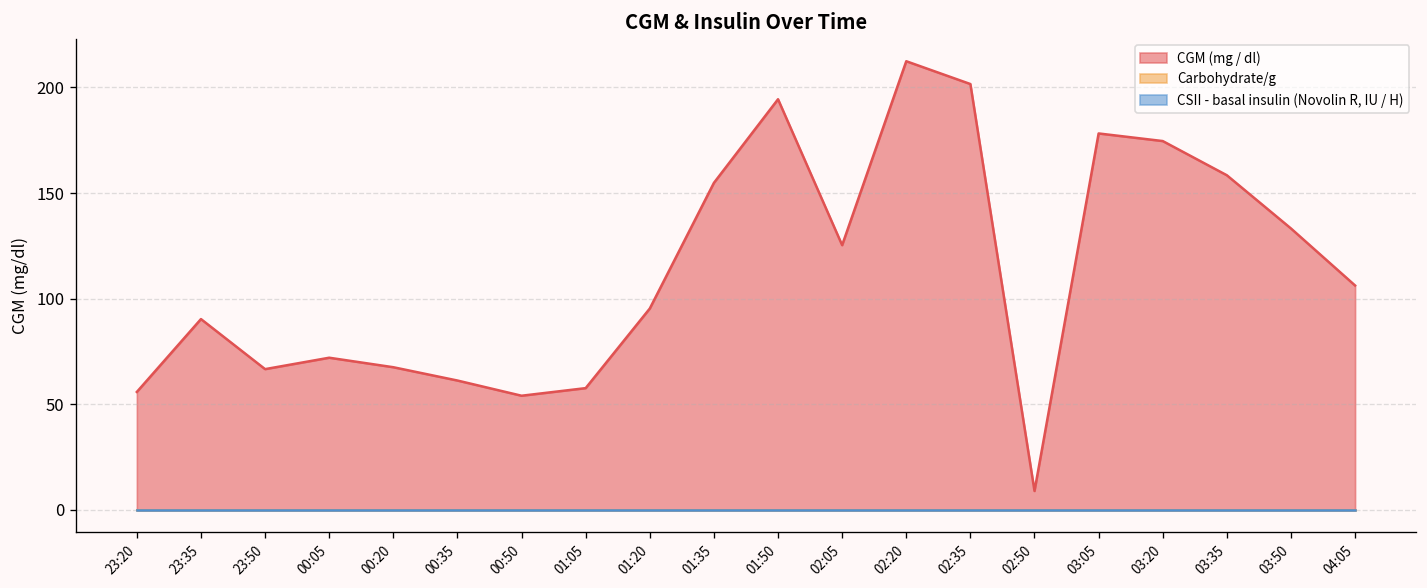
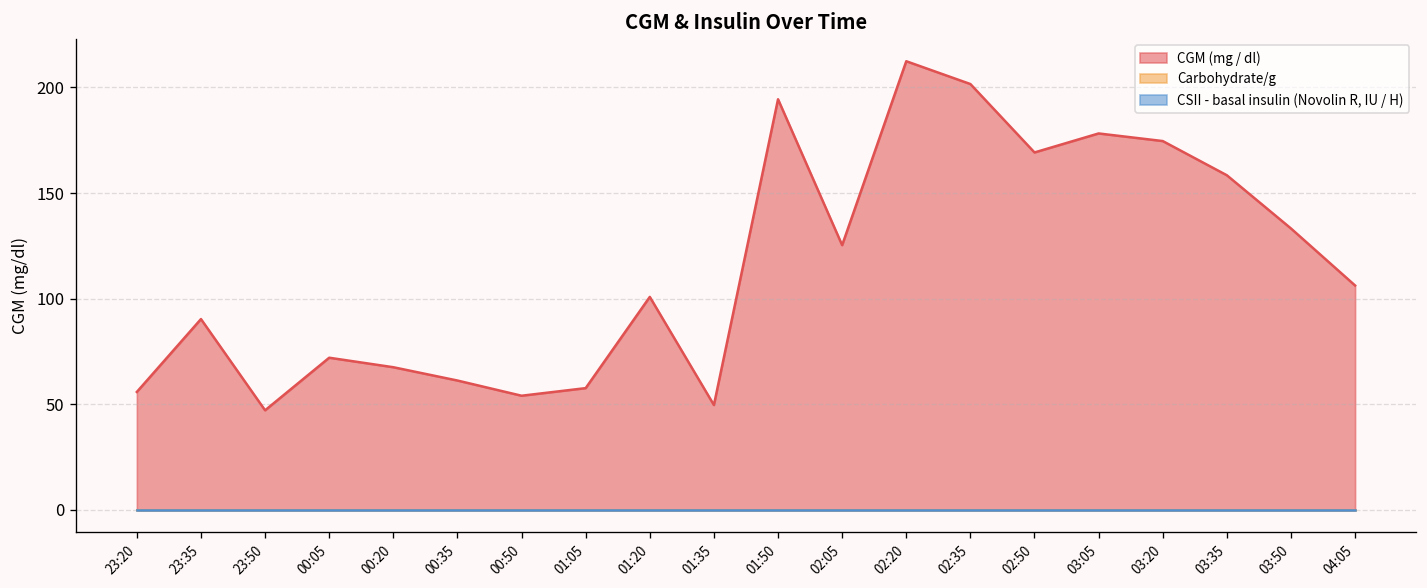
  {
    "CGM (mg / dl)": {
      "23:20": 56,
      "23:35": 90,
-     "23:50": 67,
+     "23:50": 47,
      "00:05": 72,
      "00:20": 68,
      "00:35": 61,
      "00:50": 54,
      "01:05": 58,
-     "01:20": 95,
-     "01:35": 155,
+     "01:20": 101,
+     "01:35": 50,
      "01:50": 194,
      "02:05": 125,
      "02:20": 212,
      "02:35": 202,
-     "02:50": 9,
+     "02:50": 169,
      "03:05": 178,
      "03:20": 175,
      "03:35": 158,
      "03:50": 133,
      "04:05": 106
    },
    "CSII - basal insulin (Novolin R, IU / H)": {
      "23:20": 0,
      "23:35": 0,
      "23:50": 0,
      "00:05": 0,
      "00:20": 0,
      "00:35": 0,
      "00:50": 0,
      "01:05": 0,
      "01:20": 0,
      "01:35": 0,
      "01:50": 0,
      "02:05": 0,
      "02:20": 0,
      "02:35": 0,
      "02:50": 0,
      "03:05": 0,
      "03:20": 0,
      "03:35": 0,
      "03:50": 0,
      "04:05": 0
    }
  }
